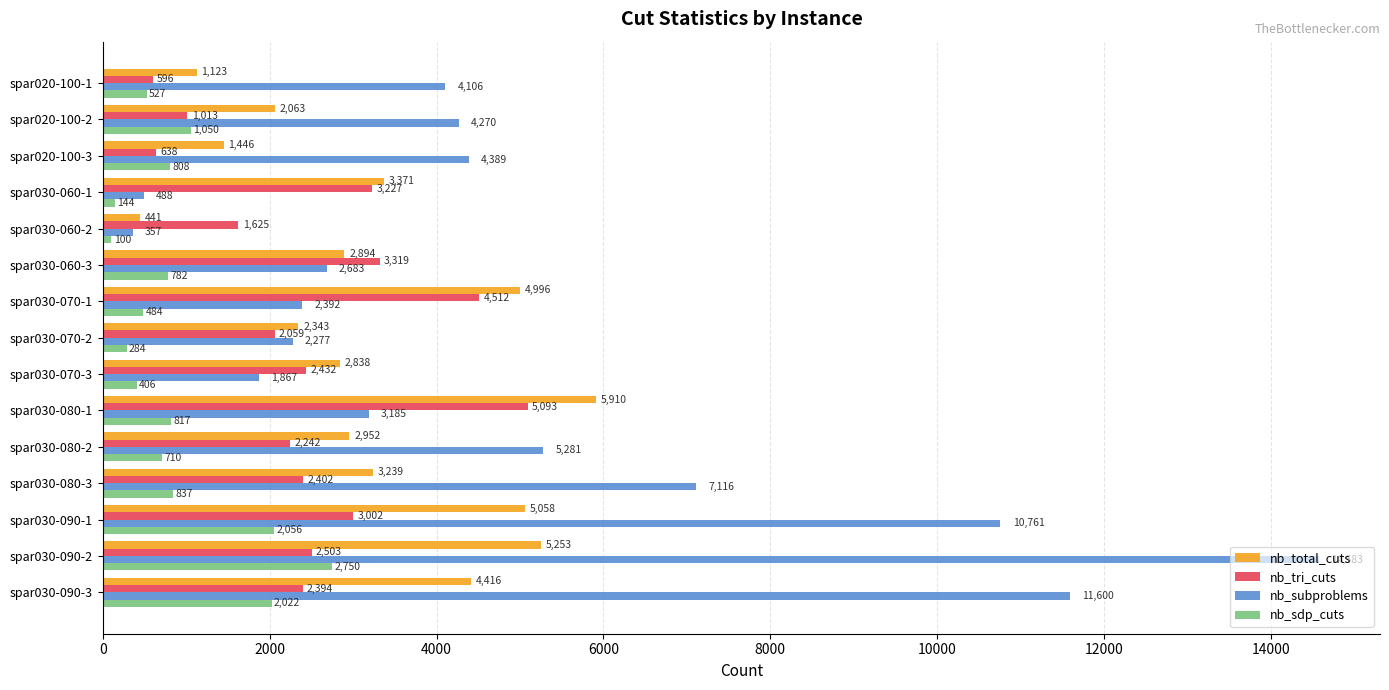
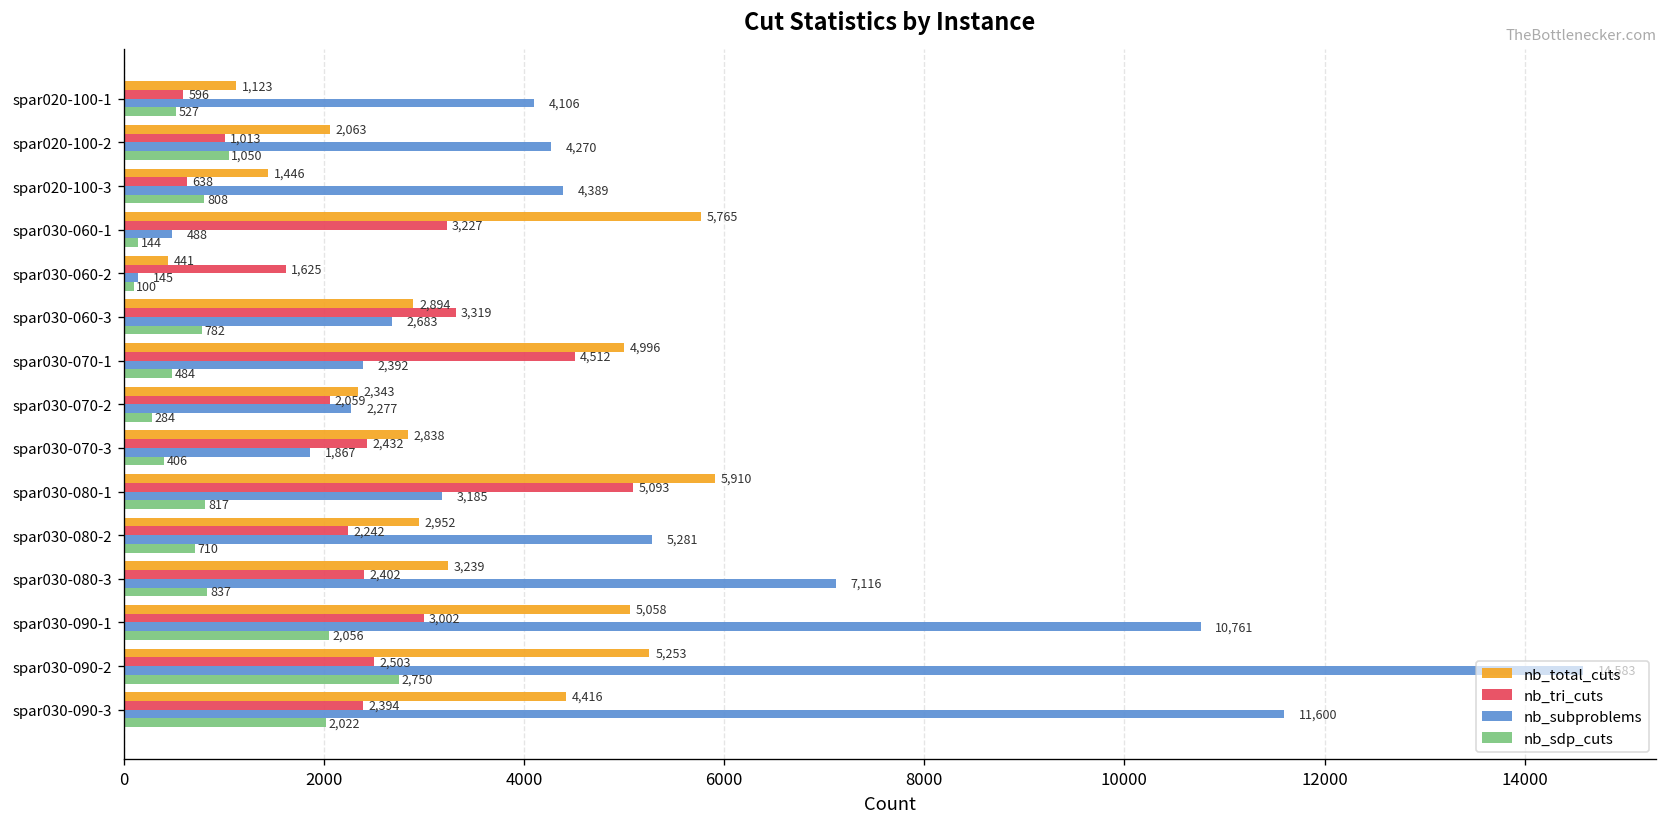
  {
    "nb_total_cuts": {
      "spar020-100-1": "1,123",
      "spar020-100-2": "2,063",
      "spar020-100-3": "1,446",
-     "spar030-060-1": "3,371",
+     "spar030-060-1": "5,765",
      "spar030-060-2": "441",
      "spar030-060-3": "2,894",
      "spar030-070-1": "4,996",
      "spar030-070-2": "2,343",
      "spar030-070-3": "2,838",
      "spar030-080-1": "5,910",
      "spar030-080-2": "2,952",
      "spar030-080-3": "3,239",
      "spar030-090-1": "5,058",
      "spar030-090-2": "5,253",
      "spar030-090-3": "4,416"
    },
    "nb_tri_cuts": {
      "spar020-100-1": "596",
      "spar020-100-2": "1,013",
      "spar020-100-3": "638",
      "spar030-060-1": "3,227",
      "spar030-060-2": "1,625",
      "spar030-060-3": "3,319",
      "spar030-070-1": "4,512",
      "spar030-070-2": "2,059",
      "spar030-070-3": "2,432",
      "spar030-080-1": "5,093",
      "spar030-080-2": "2,242",
      "spar030-080-3": "2,402",
      "spar030-090-1": "3,002",
      "spar030-090-2": "2,503",
      "spar030-090-3": "2,394"
    },
    "nb_subproblems": {
      "spar020-100-1": "4,106",
      "spar020-100-2": "4,270",
      "spar020-100-3": "4,389",
      "spar030-060-1": "488",
-     "spar030-060-2": "357",
+     "spar030-060-2": "145",
      "spar030-060-3": "2,683",
      "spar030-070-1": "2,392",
      "spar030-070-2": "2,277",
      "spar030-070-3": "1,867",
      "spar030-080-1": "3,185",
      "spar030-080-2": "5,281",
      "spar030-080-3": "7,116",
      "spar030-090-1": "10,761",
      "spar030-090-3": "11,600"
    },
    "nb_sdp_cuts": {
      "spar020-100-1": "527",
      "spar020-100-2": "1,050",
      "spar020-100-3": "808",
      "spar030-060-1": "144",
      "spar030-060-2": "100",
      "spar030-060-3": "782",
      "spar030-070-1": "484",
      "spar030-070-2": "284",
      "spar030-070-3": "406",
      "spar030-080-1": "817",
      "spar030-080-2": "710",
      "spar030-080-3": "837",
      "spar030-090-1": "2,056",
      "spar030-090-2": "2,750",
      "spar030-090-3": "2,022"
    }
  }
